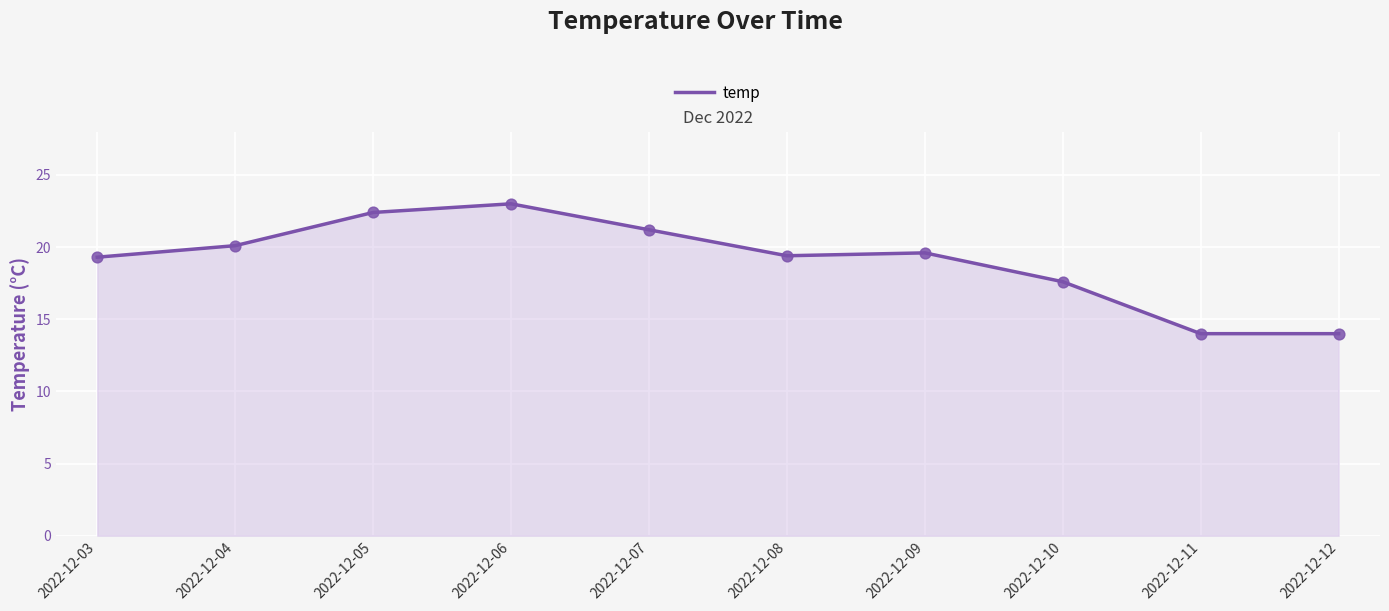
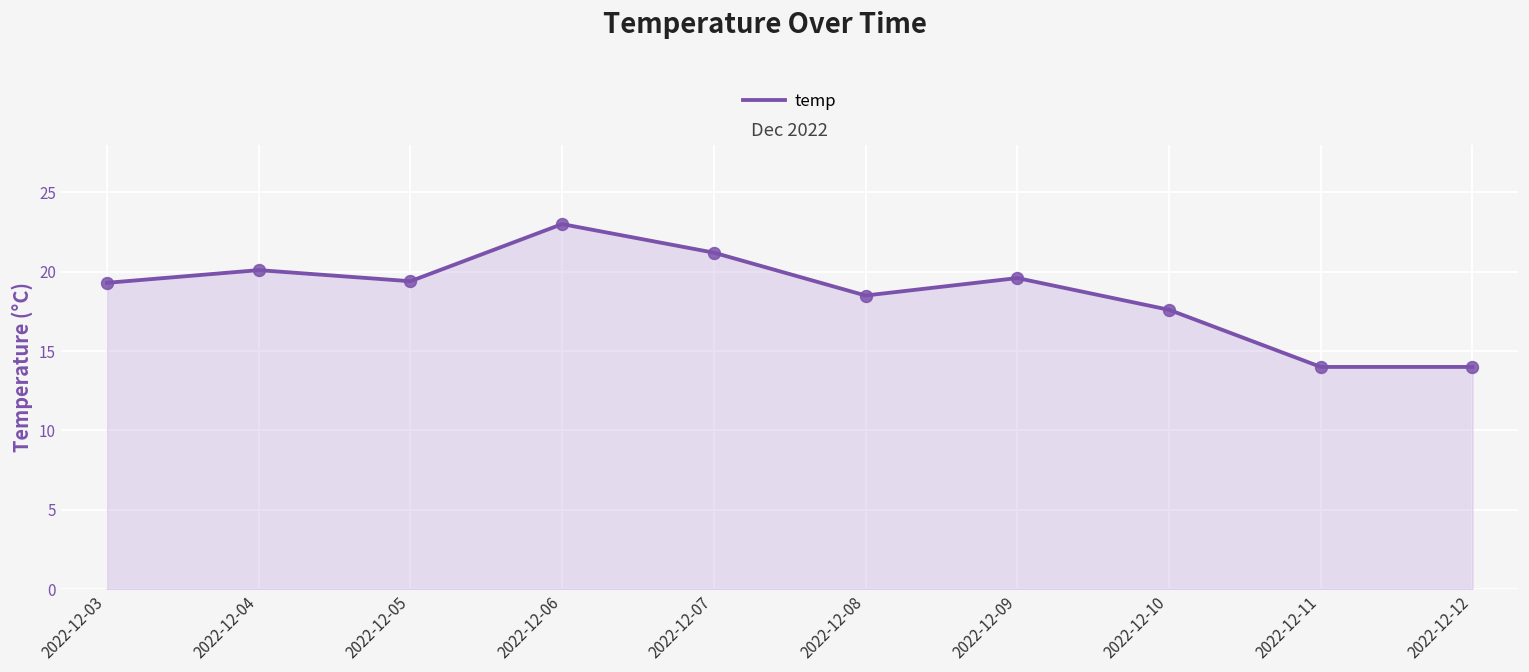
  {
    "2022-12-03": 19.3,
    "2022-12-04": 20.1,
-   "2022-12-05": 22.4,
+   "2022-12-05": 19.4,
    "2022-12-06": 23.0,
    "2022-12-07": 21.2,
-   "2022-12-08": 19.4,
+   "2022-12-08": 18.5,
    "2022-12-09": 19.6,
    "2022-12-10": 17.6,
    "2022-12-11": 14.0,
    "2022-12-12": 14.0
  }
